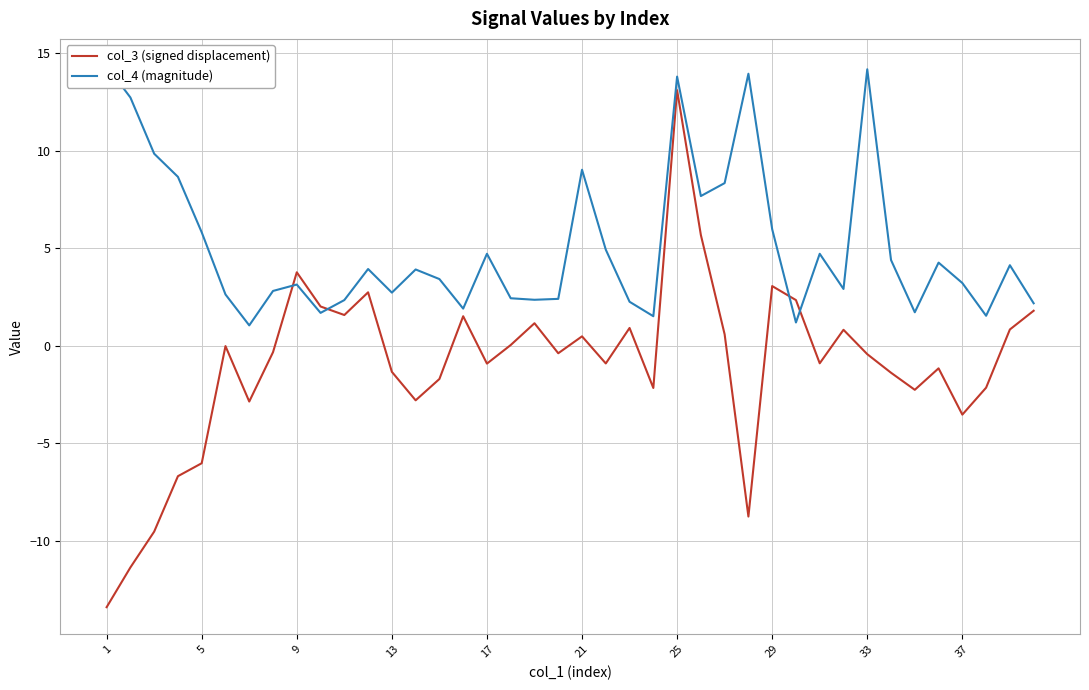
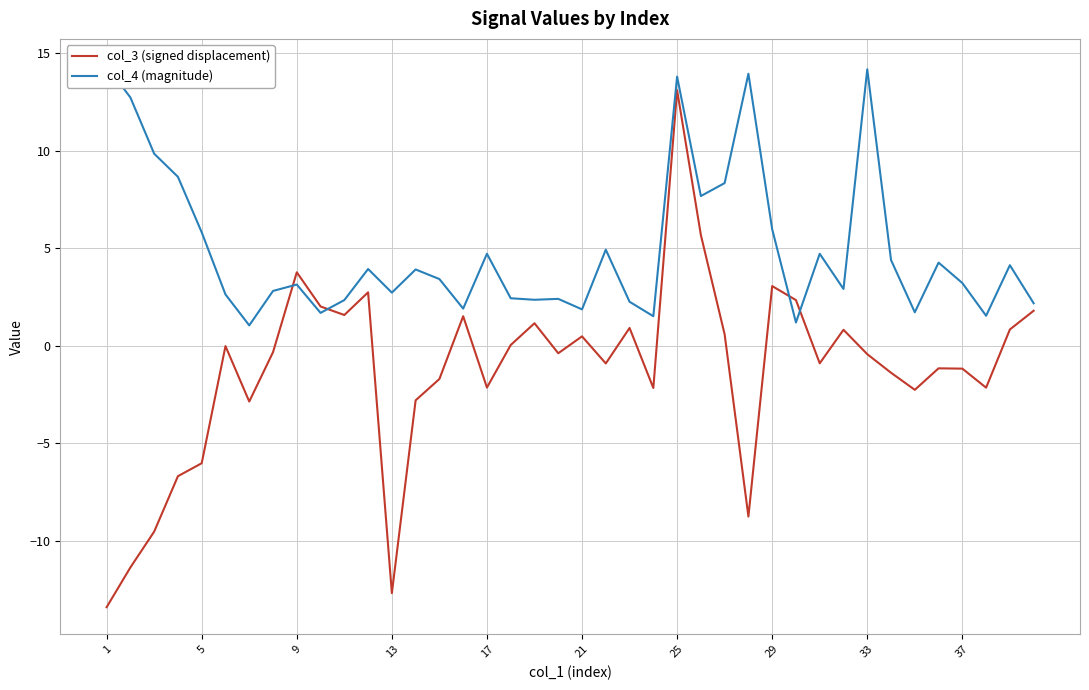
  {
    "col_3 (signed displacement)": {
      "1": -13.4,
      "5": -6.0,
      "9": 3.8,
-     "13": -1.3,
-     "17": -0.9,
+     "13": -12.7,
+     "17": -2.1,
      "21": 0.5,
      "25": 13.1,
      "29": 3.1,
      "33": -0.4,
-     "37": -3.5
+     "37": -1.2
    },
    "col_4 (magnitude)": {
      "5": 5.8,
      "9": 3.1,
      "13": 2.7,
      "17": 4.7,
-     "21": 9.0,
+     "21": 1.9,
      "25": 13.8,
      "29": 6.0,
      "33": 14.2,
      "37": 3.2
    }
  }
